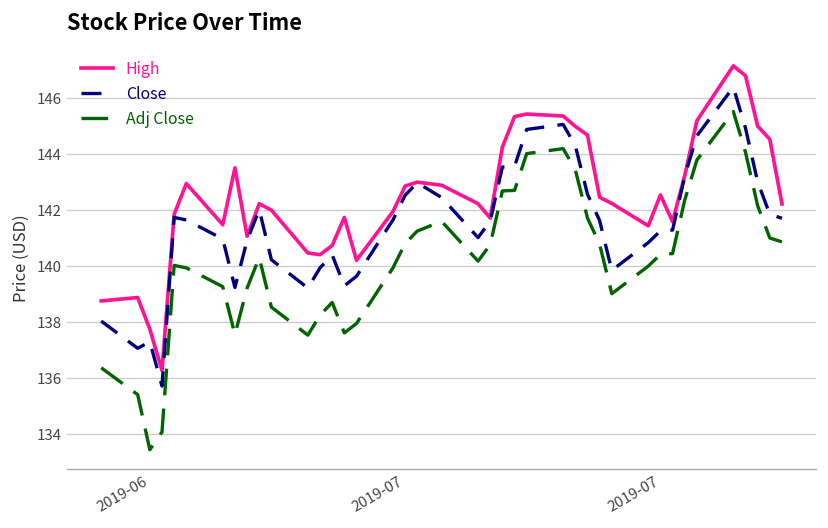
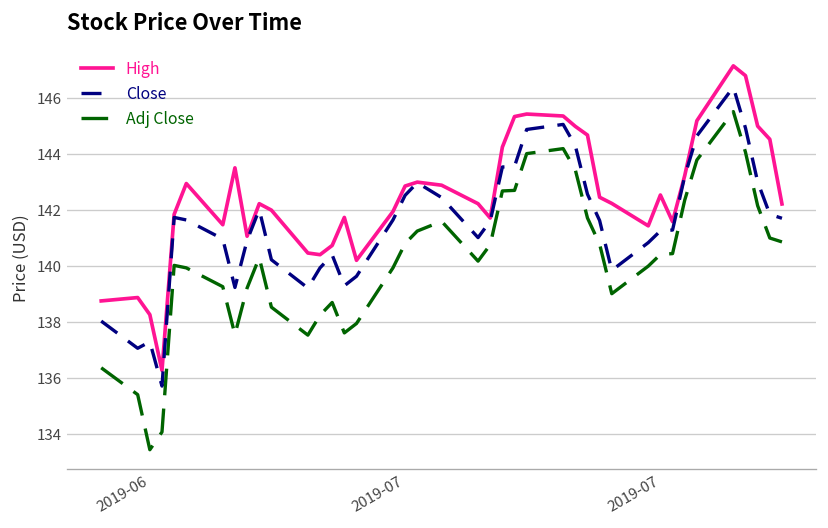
  {
    "High": {
-     "2019-06": 137.8
+     "2019-06": 138.3
    },
    "Close": {
      "2019-06": 137.3
    },
    "Adj Close": {
      "2019-06": 133.4
    }
  }
